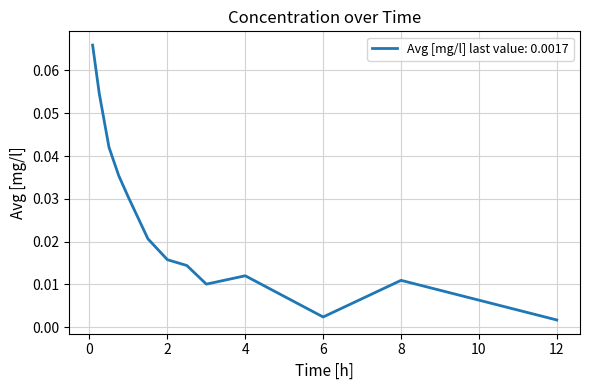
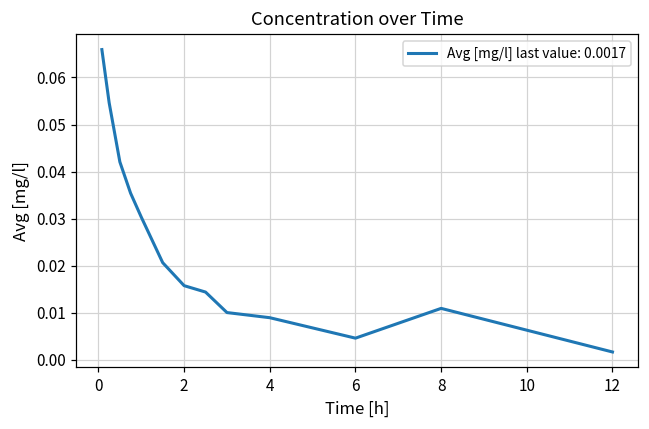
  {
    "2": 0.016,
-   "4": 0.012,
-   "6": 0.002,
+   "4": 0.009,
+   "6": 0.005,
    "8": 0.011,
    "12": 0.002
  }
